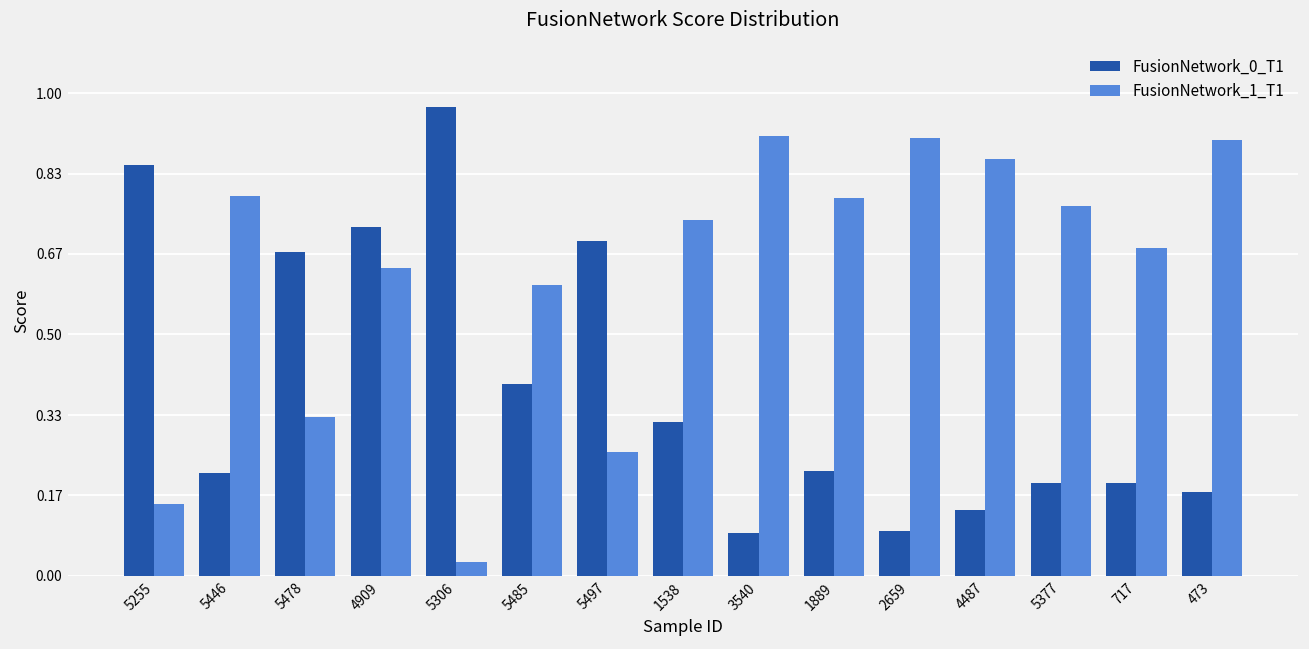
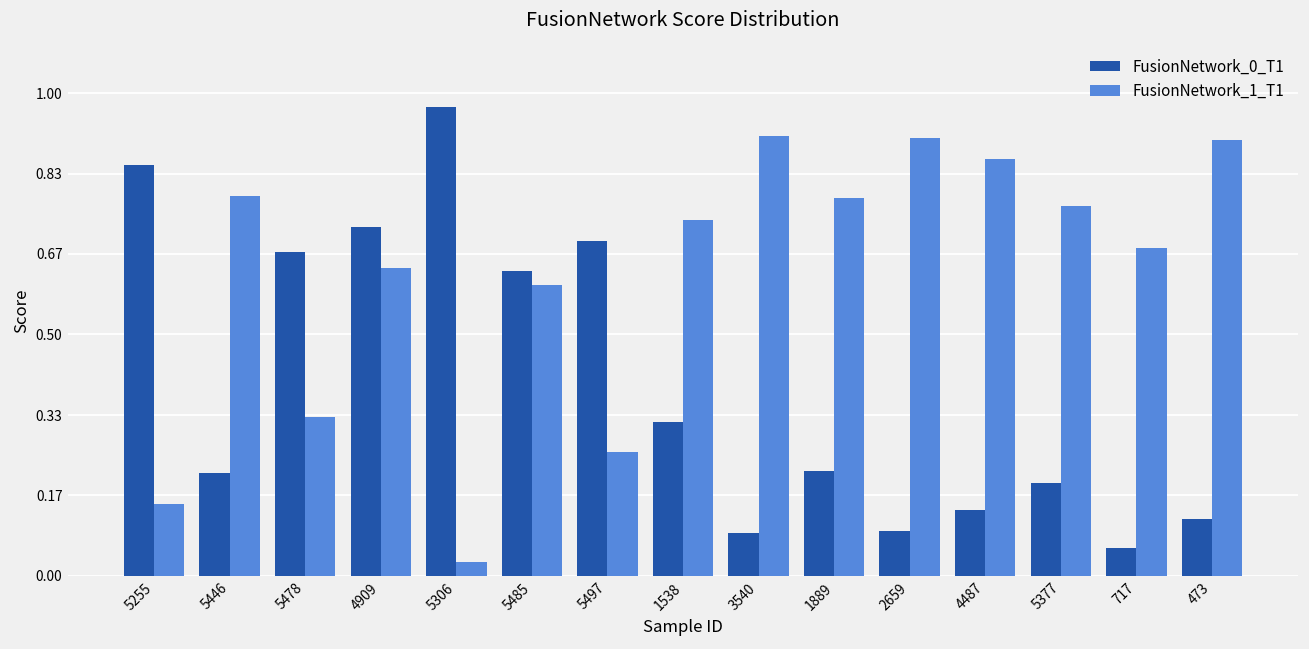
  {
    "FusionNetwork_0_T1": {
      "5255": 0.85,
      "5446": 0.21,
      "5478": 0.67,
      "4909": 0.72,
      "5306": 0.97,
-     "5485": 0.40,
+     "5485": 0.63,
      "5497": 0.69,
      "1538": 0.32,
      "3540": 0.09,
      "1889": 0.22,
      "2659": 0.09,
      "4487": 0.14,
      "5377": 0.19,
-     "717": 0.19,
-     "473": 0.17
+     "717": 0.06,
+     "473": 0.12
    },
    "FusionNetwork_1_T1": {
      "5255": 0.15,
      "5446": 0.79,
      "5478": 0.33,
      "4909": 0.64,
      "5306": 0.03,
      "5485": 0.60,
      "5497": 0.26,
      "1538": 0.74,
      "3540": 0.91,
      "1889": 0.78,
      "2659": 0.91,
      "4487": 0.86,
      "5377": 0.77,
      "717": 0.68,
      "473": 0.90
    }
  }
